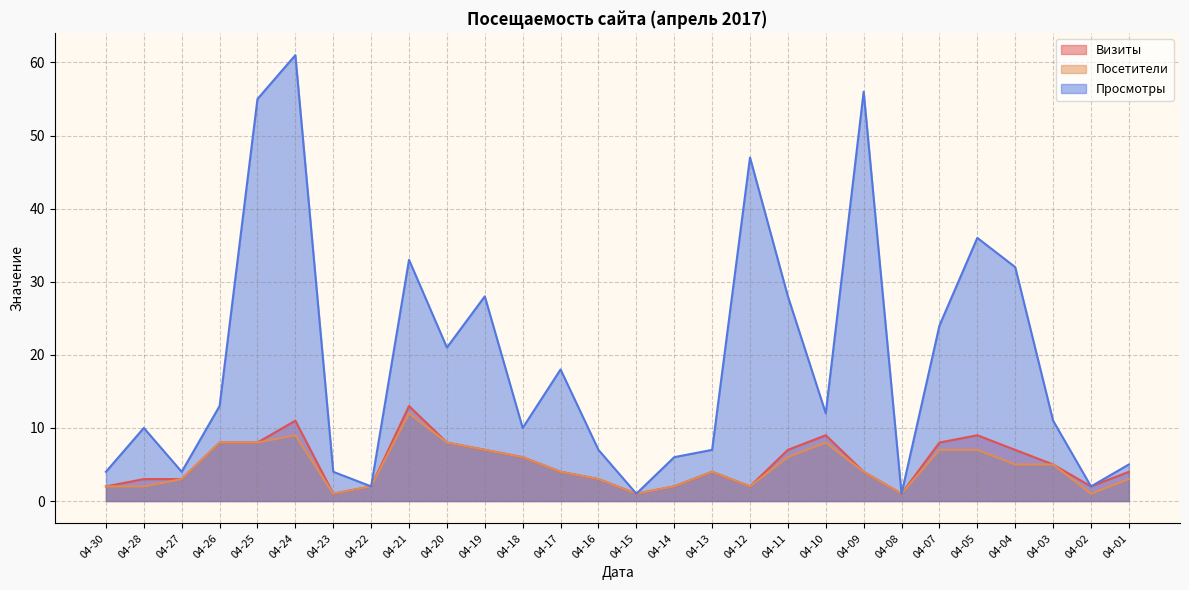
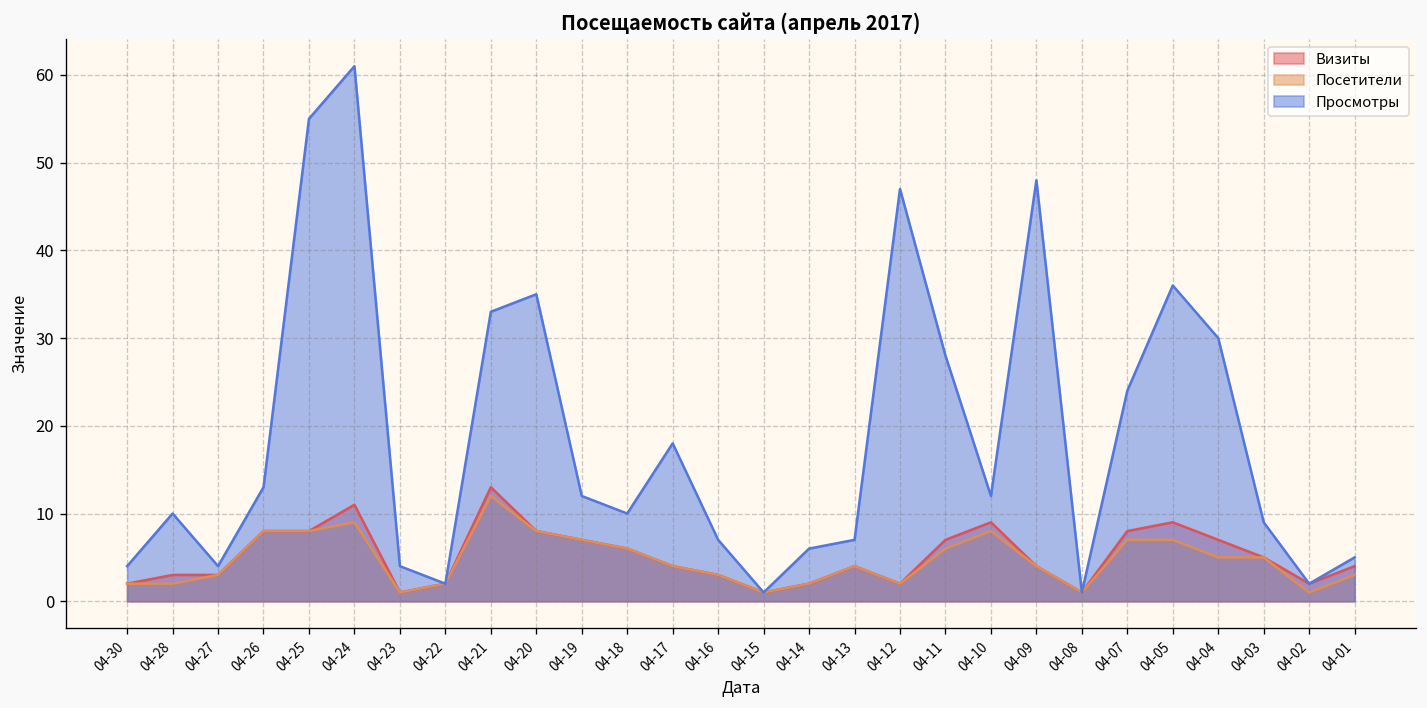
  {
    "Просмотры": {
      "04-30": 4,
      "04-28": 10,
      "04-27": 4,
      "04-26": 13,
      "04-25": 55,
      "04-24": 61,
      "04-23": 4,
      "04-21": 33,
-     "04-20": 21,
-     "04-19": 28,
+     "04-20": 35,
+     "04-19": 12,
      "04-18": 10,
      "04-17": 18,
      "04-16": 7,
      "04-14": 6,
      "04-13": 7,
      "04-12": 47,
      "04-11": 28,
      "04-10": 12,
-     "04-09": 56,
+     "04-09": 48,
      "04-07": 24,
      "04-05": 36,
-     "04-04": 32,
-     "04-03": 11,
+     "04-04": 30,
+     "04-03": 9,
      "04-01": 5
    }
  }
